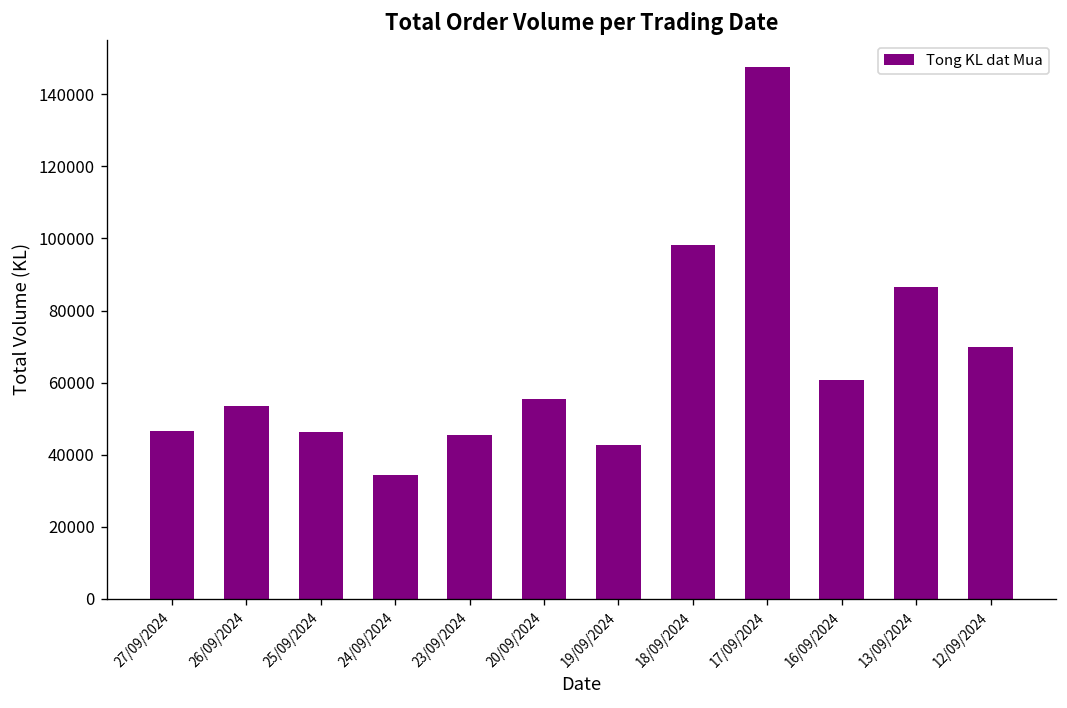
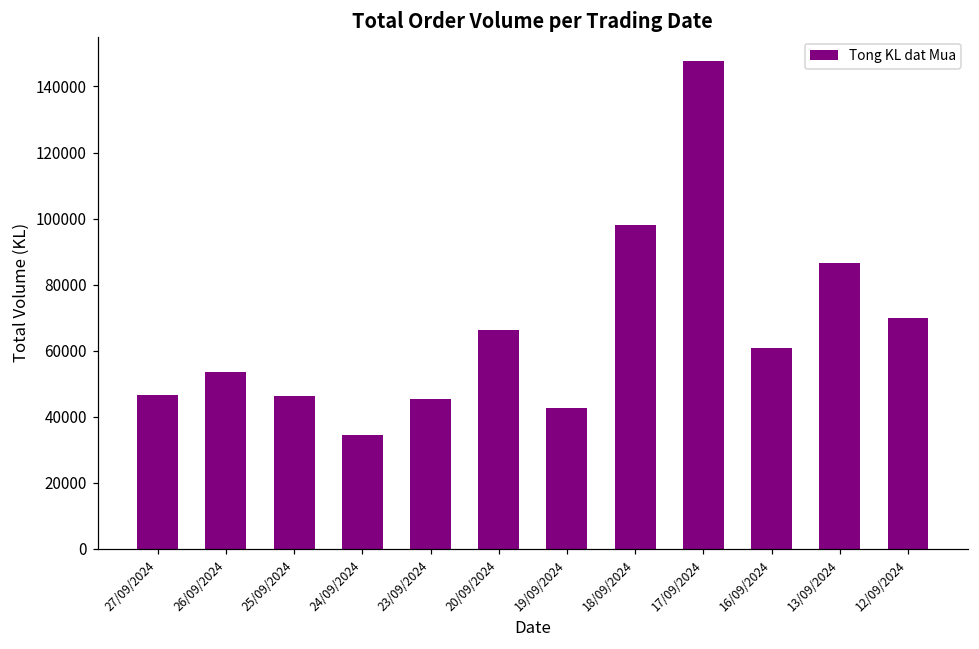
  {
    "27/09/2024": 46000,
    "26/09/2024": 54000,
    "25/09/2024": 46000,
    "24/09/2024": 34000,
    "23/09/2024": 46000,
-   "20/09/2024": 55000,
+   "20/09/2024": 66000,
    "19/09/2024": 43000,
    "18/09/2024": 98000,
    "17/09/2024": 148000,
    "16/09/2024": 61000,
    "13/09/2024": 86000,
    "12/09/2024": 70000
  }
